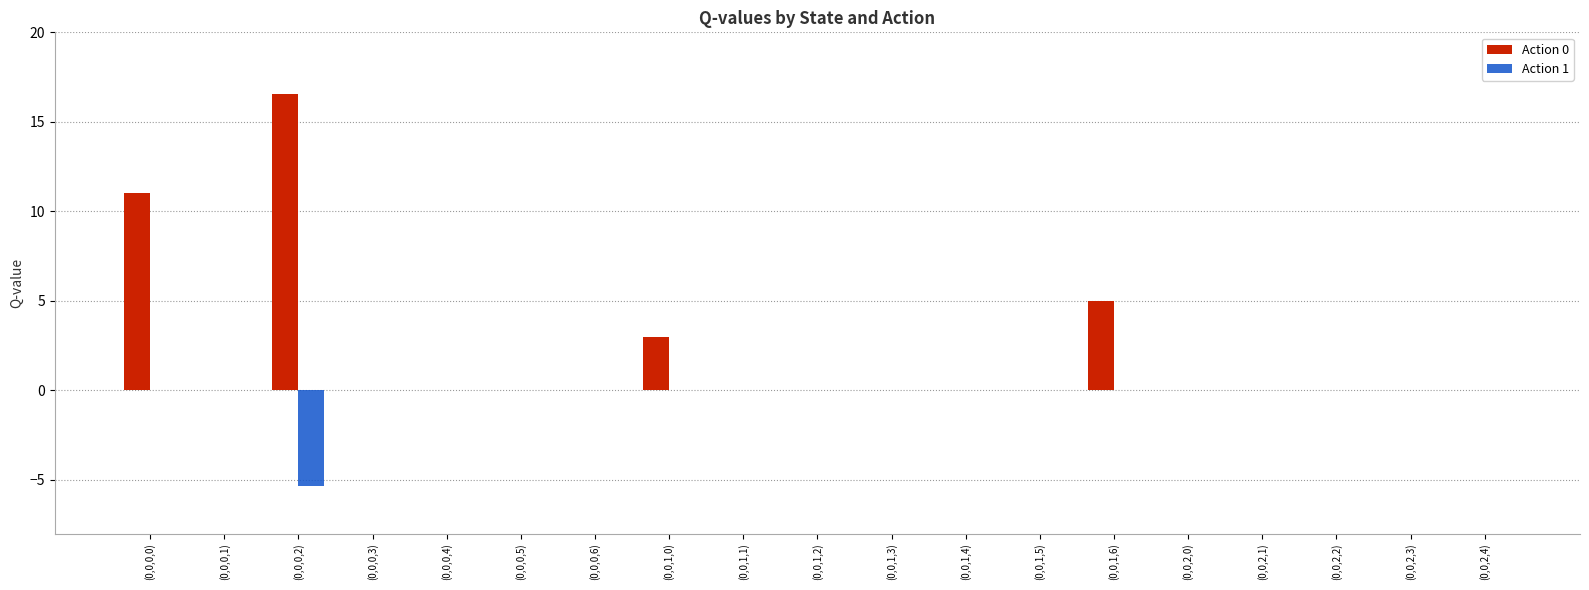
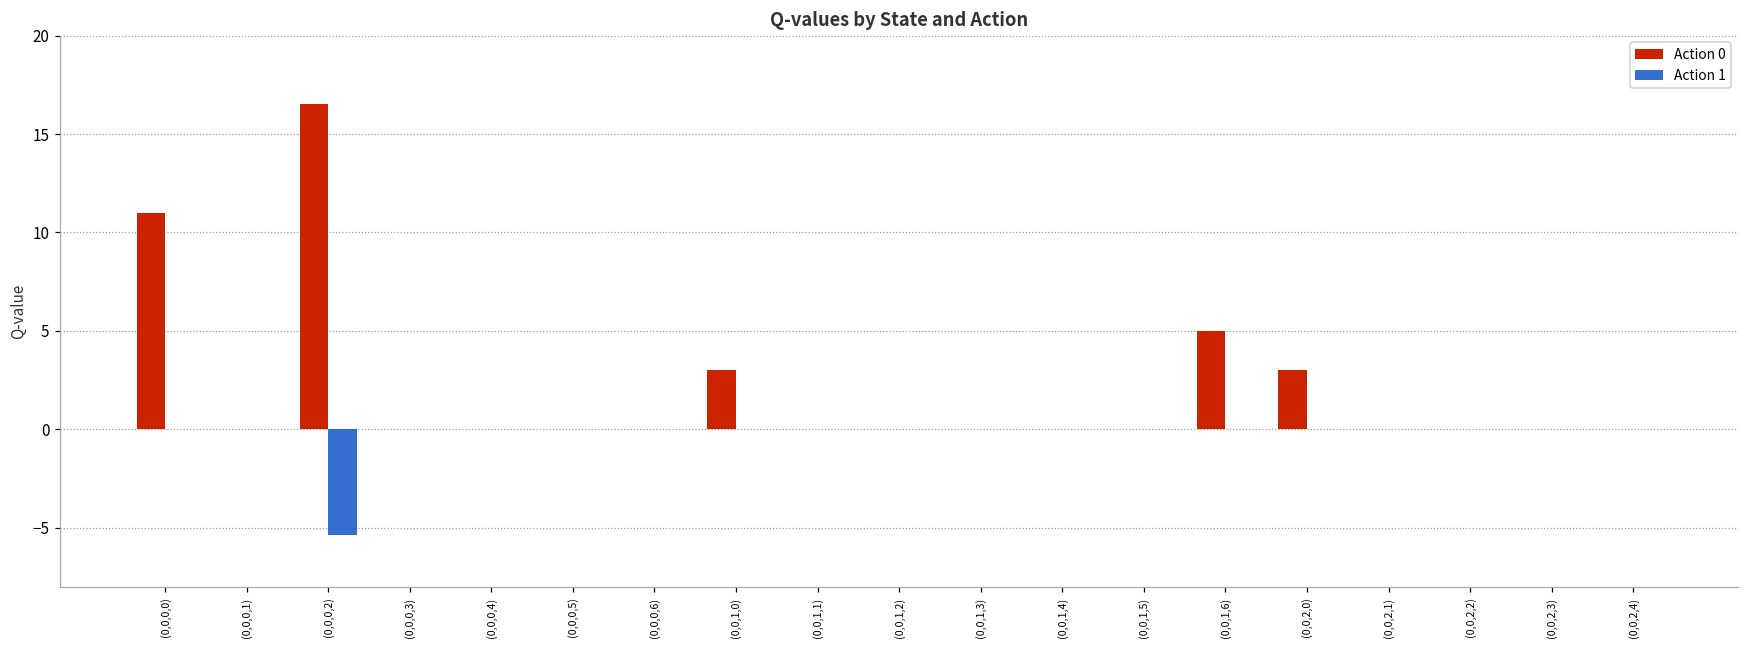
  {
    "Action 0": {
      "(0,0,0,0)": 11,
      "(0,0,0,1)": 0,
      "(0,0,0,2)": 16.5,
      "(0,0,0,3)": 0,
      "(0,0,0,4)": 0,
      "(0,0,0,5)": 0,
      "(0,0,0,6)": 0,
      "(0,0,1,0)": 3,
      "(0,0,1,1)": 0,
      "(0,0,1,2)": 0,
      "(0,0,1,3)": 0,
      "(0,0,1,4)": 0,
      "(0,0,1,5)": 0,
      "(0,0,1,6)": 5,
-     "(0,0,2,0)": 0,
+     "(0,0,2,0)": 3,
      "(0,0,2,1)": 0,
      "(0,0,2,2)": 0,
      "(0,0,2,3)": 0,
      "(0,0,2,4)": 0
    },
    "Action 1": {
      "(0,0,0,0)": 0,
      "(0,0,0,1)": 0,
      "(0,0,0,2)": -5.4,
      "(0,0,0,3)": 0,
      "(0,0,0,4)": 0,
      "(0,0,0,5)": 0,
      "(0,0,0,6)": 0,
      "(0,0,1,0)": 0,
      "(0,0,1,1)": 0,
      "(0,0,1,2)": 0,
      "(0,0,1,3)": 0,
      "(0,0,1,4)": 0,
      "(0,0,1,5)": 0,
      "(0,0,1,6)": 0,
      "(0,0,2,0)": 0,
      "(0,0,2,1)": 0,
      "(0,0,2,2)": 0,
      "(0,0,2,3)": 0,
      "(0,0,2,4)": 0
    }
  }
